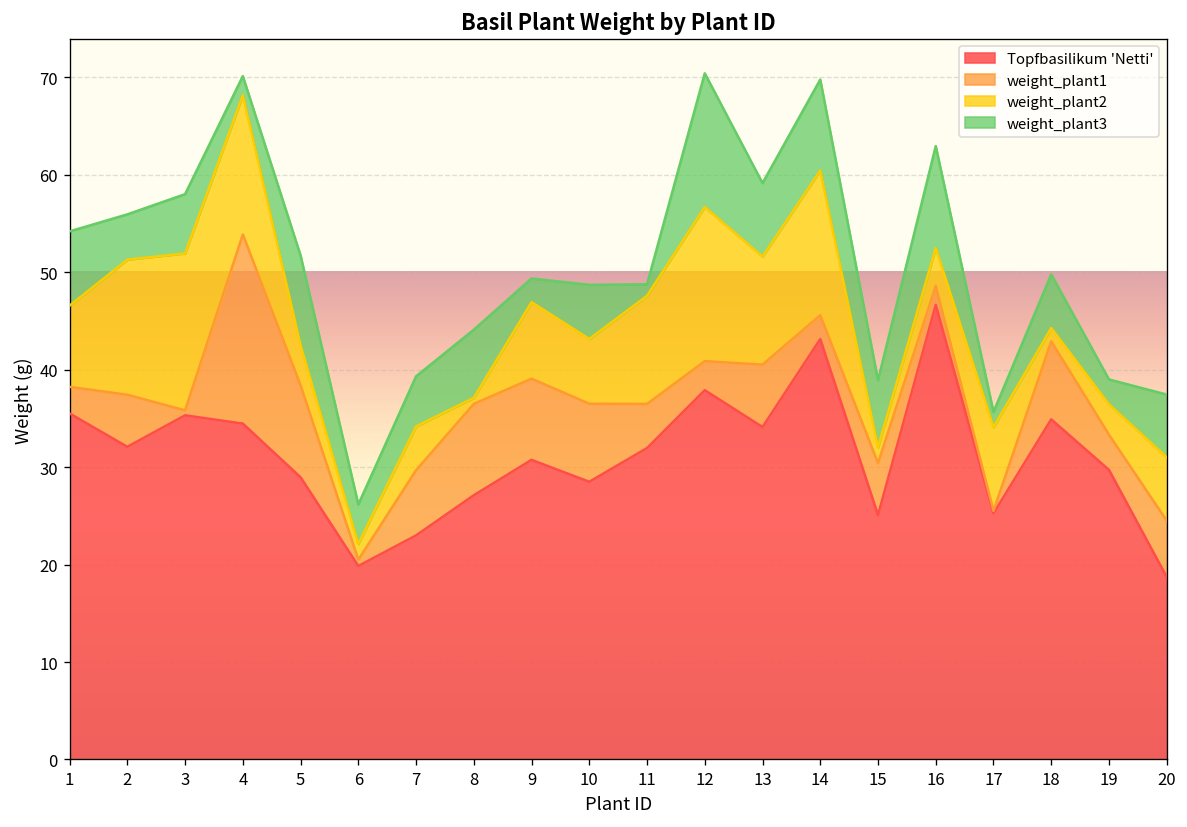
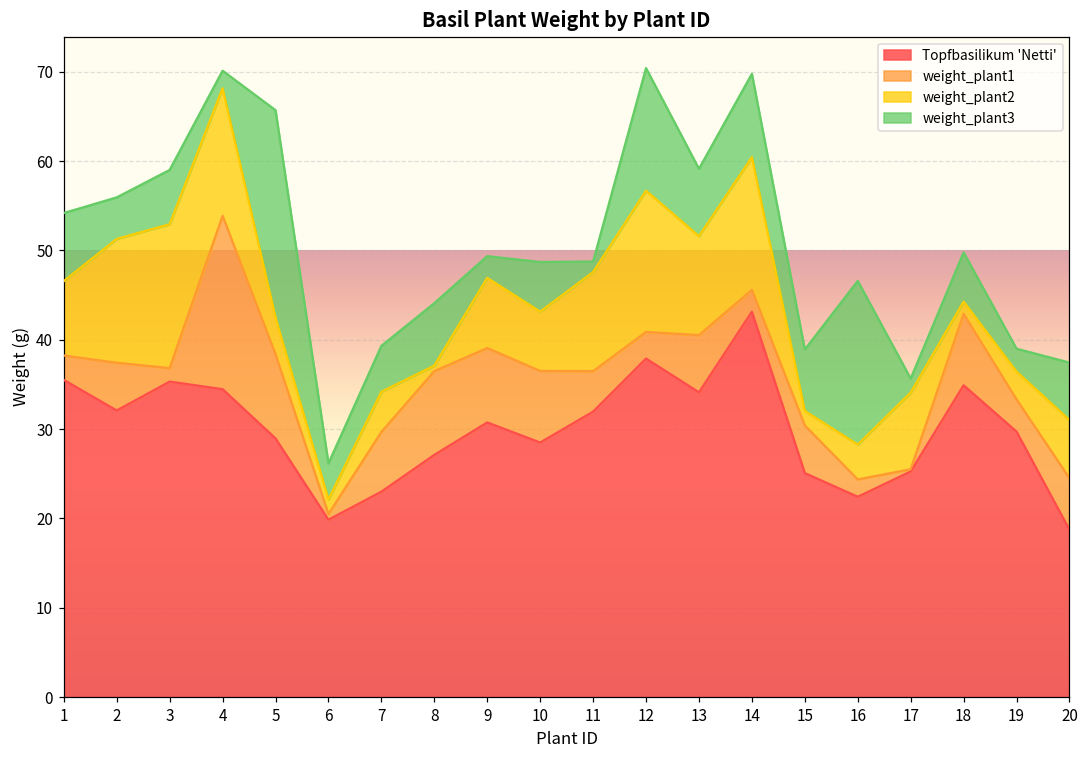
  {
    "Topfbasilikum 'Netti'": {
      "1": 36,
      "2": 32,
      "3": 35,
      "4": 34,
      "5": 29,
      "6": 20,
      "7": 23,
      "8": 27,
      "9": 31,
      "10": 28,
      "11": 32,
      "12": 38,
      "13": 34,
      "14": 43,
      "15": 25,
-     "16": 47,
+     "16": 22,
      "18": 35,
      "19": 30,
      "20": 19
    },
    "weight_plant1": {
      "1": 3,
      "2": 5,
-     "3": 1,
+     "3": 2,
      "4": 19,
      "5": 9,
      "6": 1,
      "7": 7,
      "8": 9,
      "9": 8,
      "10": 8,
      "11": 5,
      "12": 3,
      "13": 6,
      "14": 2,
      "15": 5,
      "16": 2,
      "18": 8,
      "19": 4,
      "20": 6
    },
    "weight_plant2": {
      "1": 8,
      "2": 14,
      "3": 16,
      "4": 14,
      "5": 4,
      "6": 2,
      "7": 4,
      "8": 1,
      "9": 8,
      "10": 7,
      "11": 11,
      "12": 16,
      "13": 11,
      "14": 15,
      "15": 2,
      "16": 4,
      "17": 9,
      "18": 1,
      "19": 3,
      "20": 7
    },
    "weight_plant3": {
      "1": 8,
      "2": 5,
      "3": 6,
      "4": 2,
-     "5": 9,
+     "5": 23,
      "6": 4,
      "7": 5,
      "8": 7,
      "9": 2,
      "10": 6,
      "11": 1,
      "12": 14,
      "13": 8,
      "14": 9,
      "15": 7,
-     "16": 10,
+     "16": 18,
      "17": 2,
      "18": 6,
      "19": 3,
      "20": 6
    }
  }
